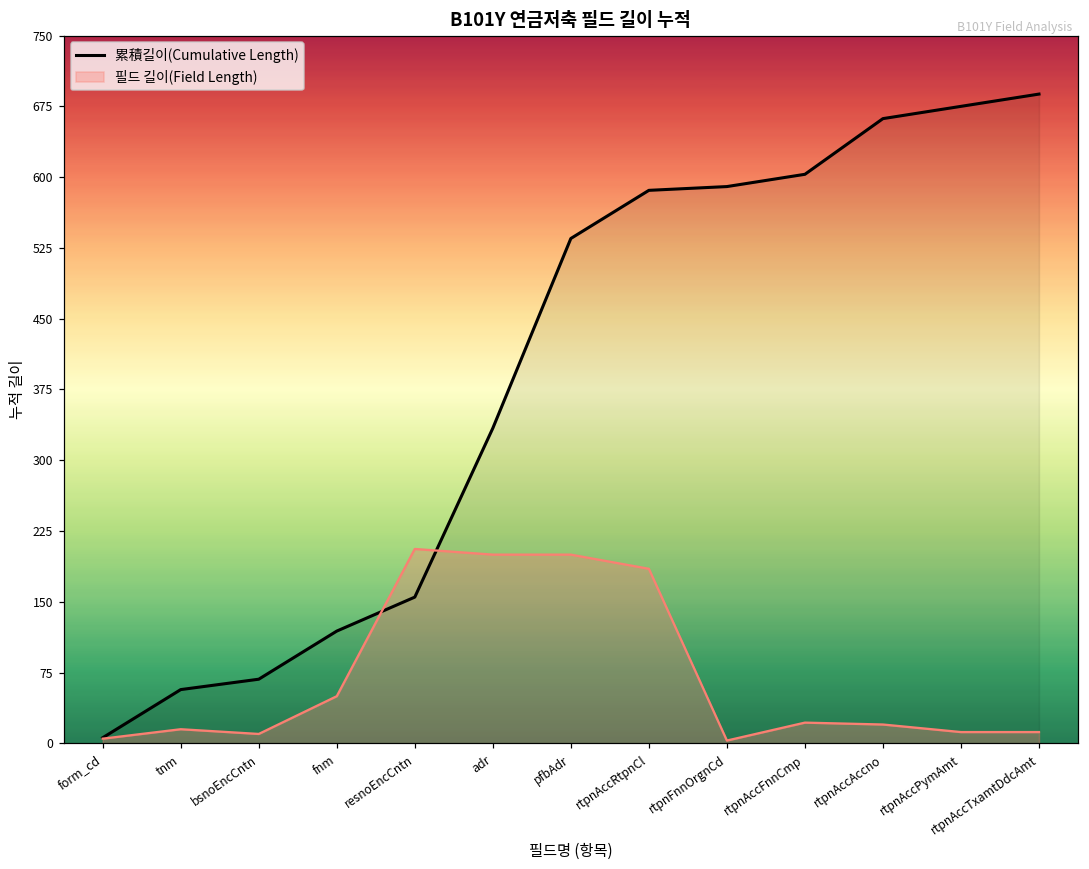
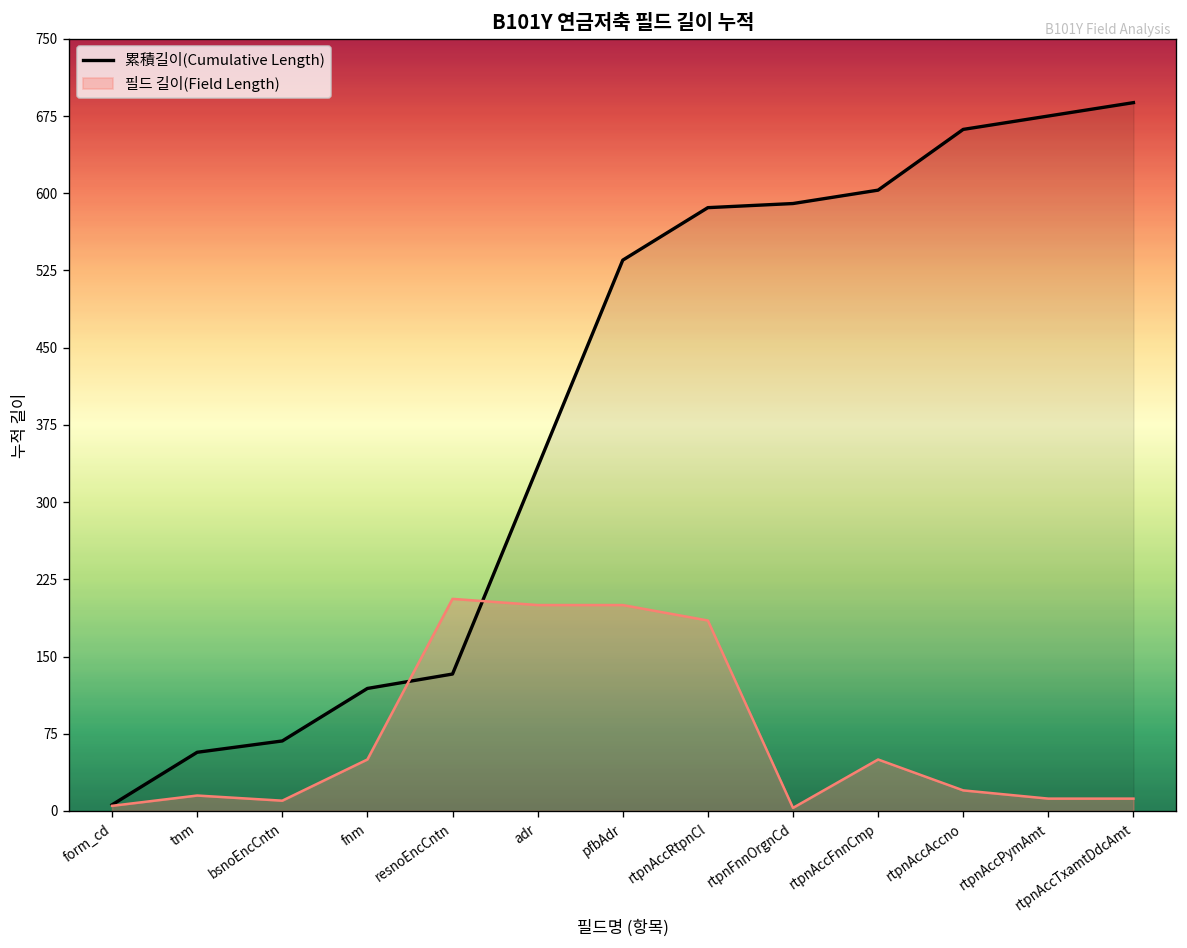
  {
    "累積길이(Cumulative Length)": {
      "tnm": 60,
      "bsnoEncCntn": 70,
      "fnm": 120,
-     "resnoEncCntn": 160,
+     "resnoEncCntn": 130,
      "adr": 330,
      "pfbAdr": 540,
      "rtpnAccRtpnCl": 590,
      "rtpnFnnOrgnCd": 590,
      "rtpnAccFnnCmp": 600,
      "rtpnAccAccno": 660,
      "rtpnAccPymAmt": 680,
      "rtpnAccTxamtDdcAmt": 690
    },
    "필드 길이(Field Length)": {
      "tnm": 20,
      "bsnoEncCntn": 10,
      "fnm": 50,
      "resnoEncCntn": 210,
      "adr": 200,
      "pfbAdr": 200,
      "rtpnAccRtpnCl": 190,
      "rtpnFnnOrgnCd": 0,
-     "rtpnAccFnnCmp": 20,
+     "rtpnAccFnnCmp": 50,
      "rtpnAccAccno": 20,
      "rtpnAccPymAmt": 10,
      "rtpnAccTxamtDdcAmt": 10
    }
  }
